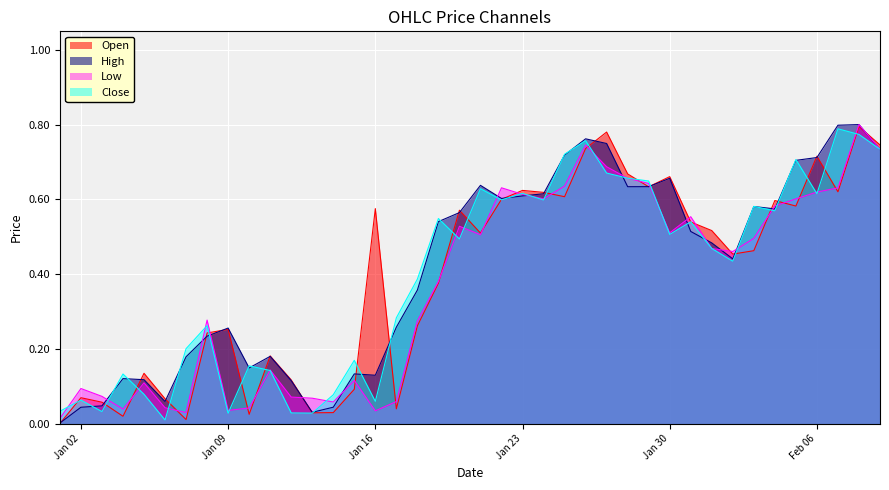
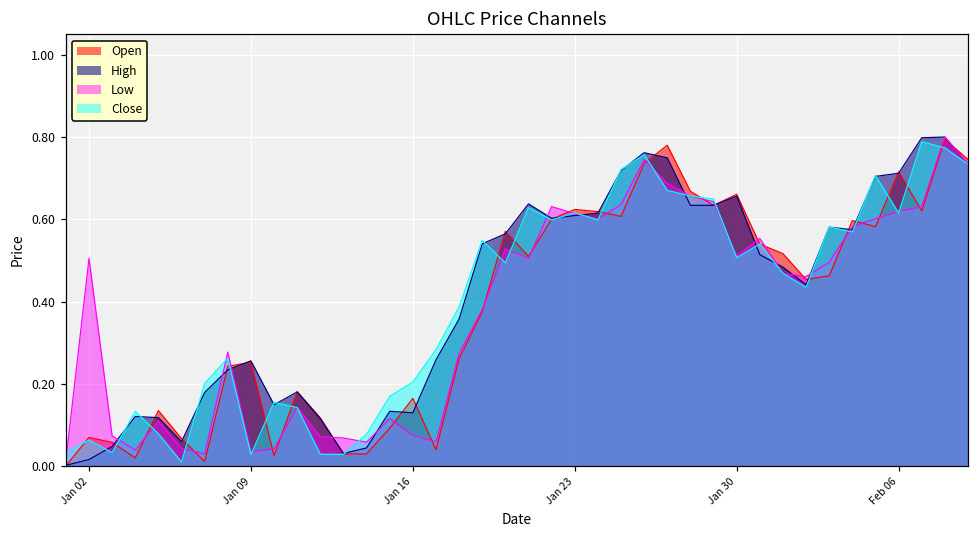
  {
    "Open": {
-     "Jan 16": 0.58,
+     "Jan 16": 0.16,
      "Jan 23": 0.62
    },
    "High": {
-     "Jan 02": 0.04,
+     "Jan 02": 0.02,
      "Jan 16": 0.13
    },
    "Low": {
-     "Jan 02": 0.09,
+     "Jan 02": 0.51,
      "Jan 09": 0.04,
-     "Jan 16": 0.03
+     "Jan 16": 0.07
    },
    "Close": {
      "Jan 09": 0.03,
-     "Jan 16": 0.06
+     "Jan 16": 0.20
    }
  }
